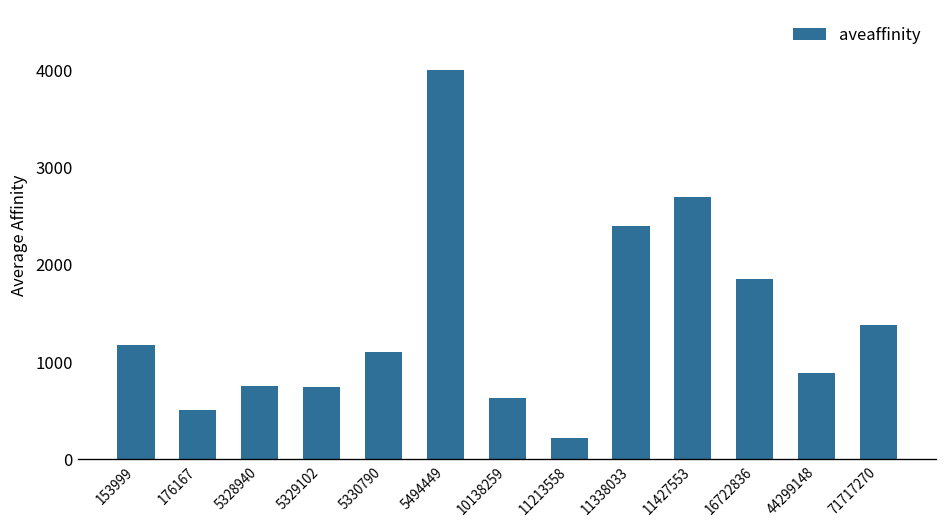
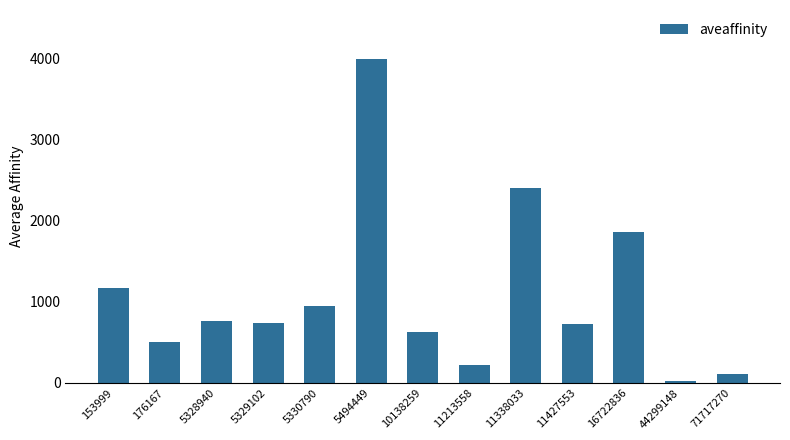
  {
    "153999": 1200,
    "176167": 500,
    "5328940": 800,
    "5329102": 700,
-   "5330790": 1100,
+   "5330790": 900,
    "5494449": 4000,
    "10138259": 600,
    "11213558": 200,
    "11338033": 2400,
-   "11427553": 2700,
+   "11427553": 700,
    "16722836": 1900,
-   "44299148": 900,
-   "71717270": 1400
+   "44299148": 0,
+   "71717270": 100
  }
